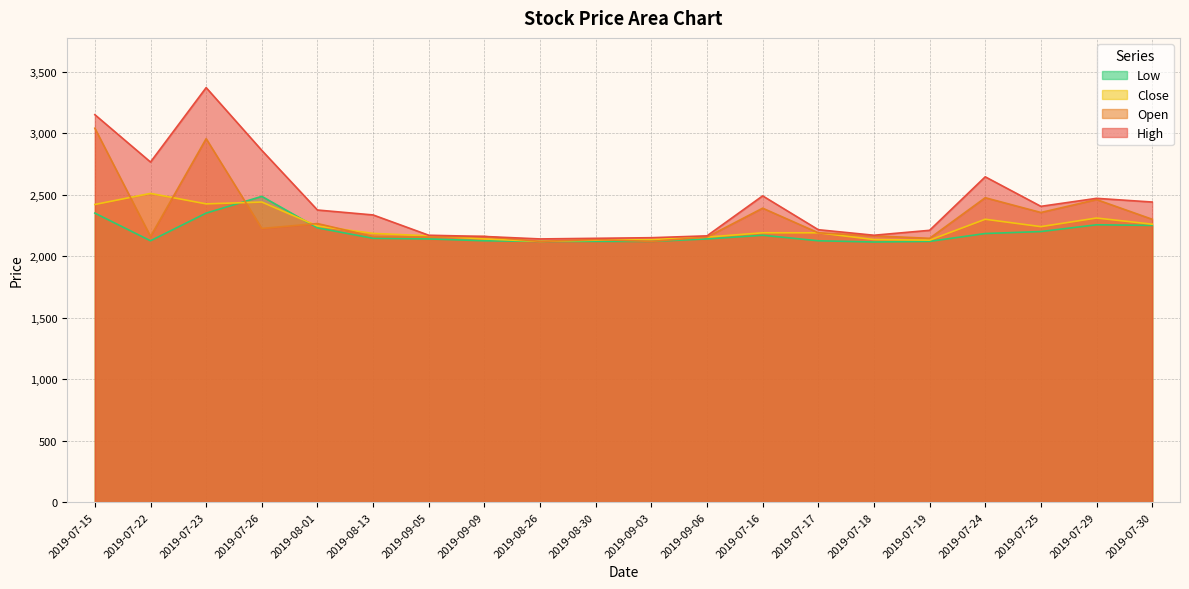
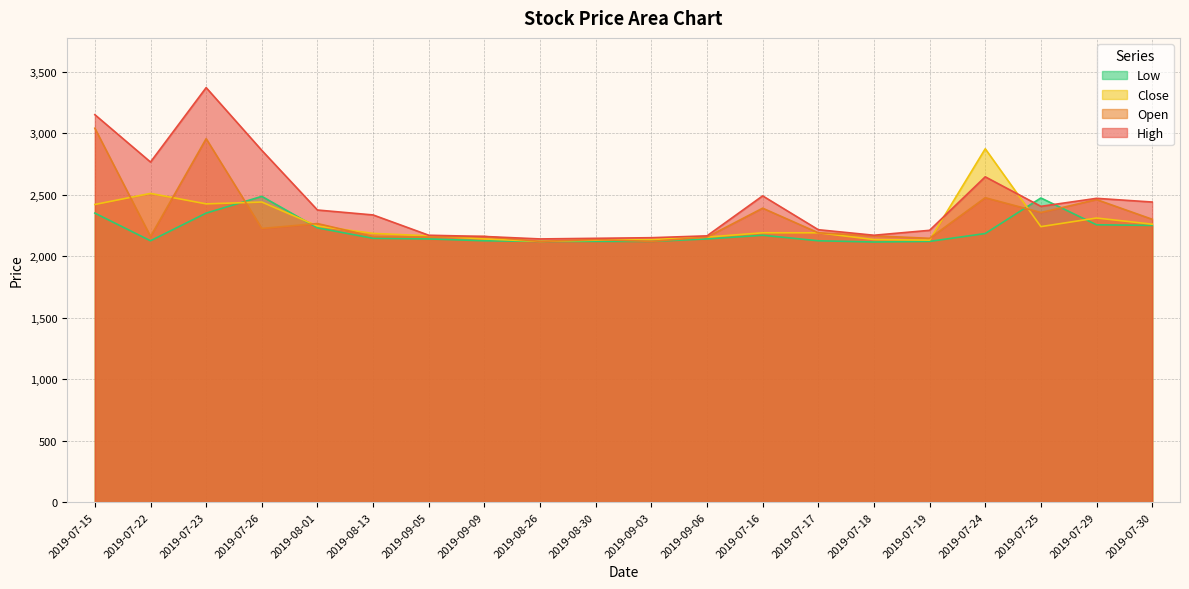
  {
    "Low": {
      "2019-07-15": "2,350",
      "2019-07-22": "2,130",
      "2019-07-23": "2,350",
      "2019-07-26": "2,490",
      "2019-07-17": "2,130",
      "2019-07-24": "2,180",
-     "2019-07-25": "2,200",
+     "2019-07-25": "2,470",
      "2019-07-29": "2,260"
    },
    "Close": {
      "2019-07-15": "2,420",
      "2019-07-22": "2,510",
      "2019-07-23": "2,430",
      "2019-07-26": "2,440",
      "2019-08-13": "2,190",
-     "2019-07-24": "2,300",
+     "2019-07-24": "2,870",
      "2019-07-25": "2,240",
      "2019-07-29": "2,310"
    }
  }
